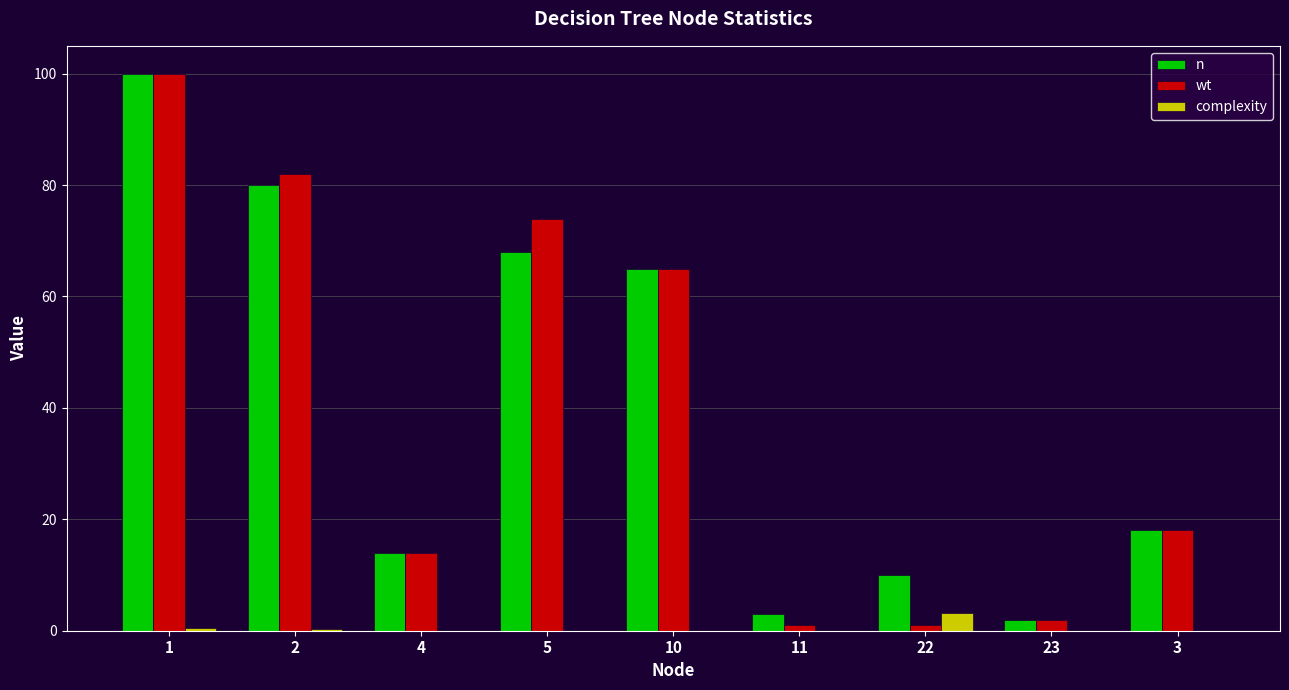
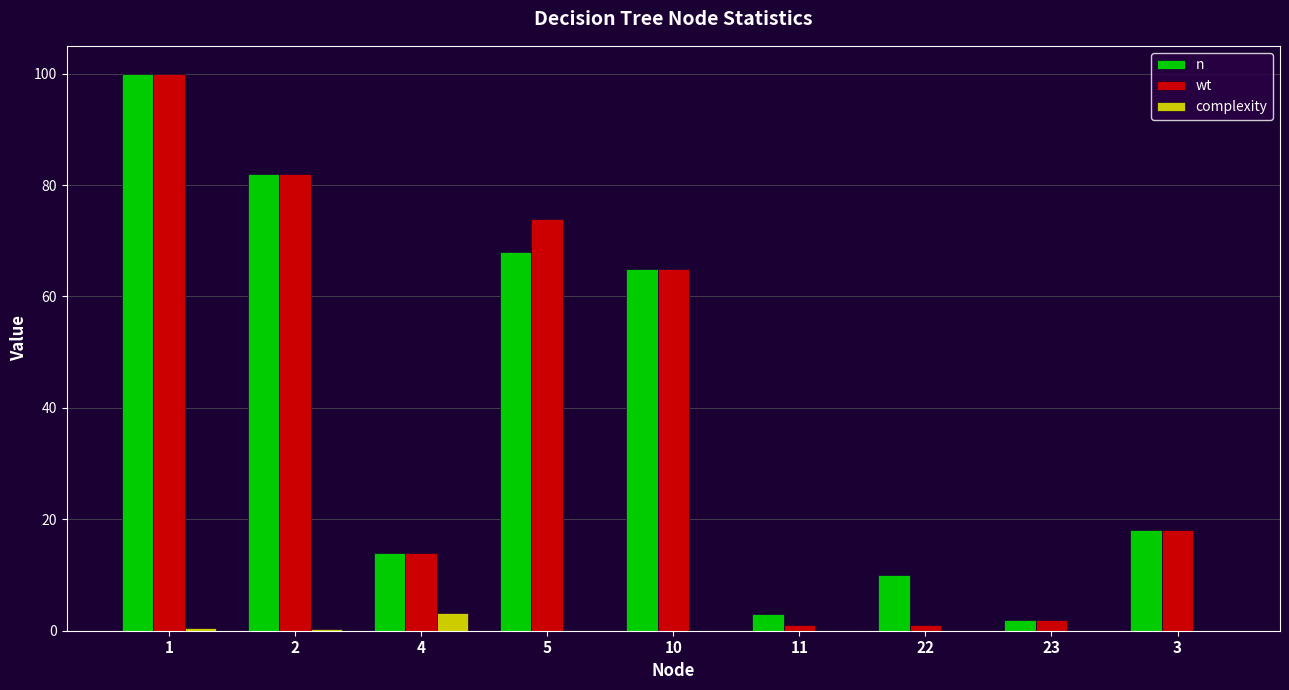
  {
    "n": {
      "1": 100,
-     "2": 80,
+     "2": 82,
      "4": 14,
      "5": 68,
      "10": 65,
      "11": 3,
      "22": 10,
      "23": 2,
      "3": 18
    },
    "wt": {
      "1": 100,
      "2": 82,
      "4": 14,
      "5": 74,
      "10": 65,
      "11": 1,
      "22": 1,
      "23": 2,
      "3": 18
    },
    "complexity": {
      "1": 1,
-     "4": 0,
+     "4": 3,
      "10": 0,
-     "22": 3,
+     "22": 0,
      "23": 0,
      "3": 0
    }
  }
